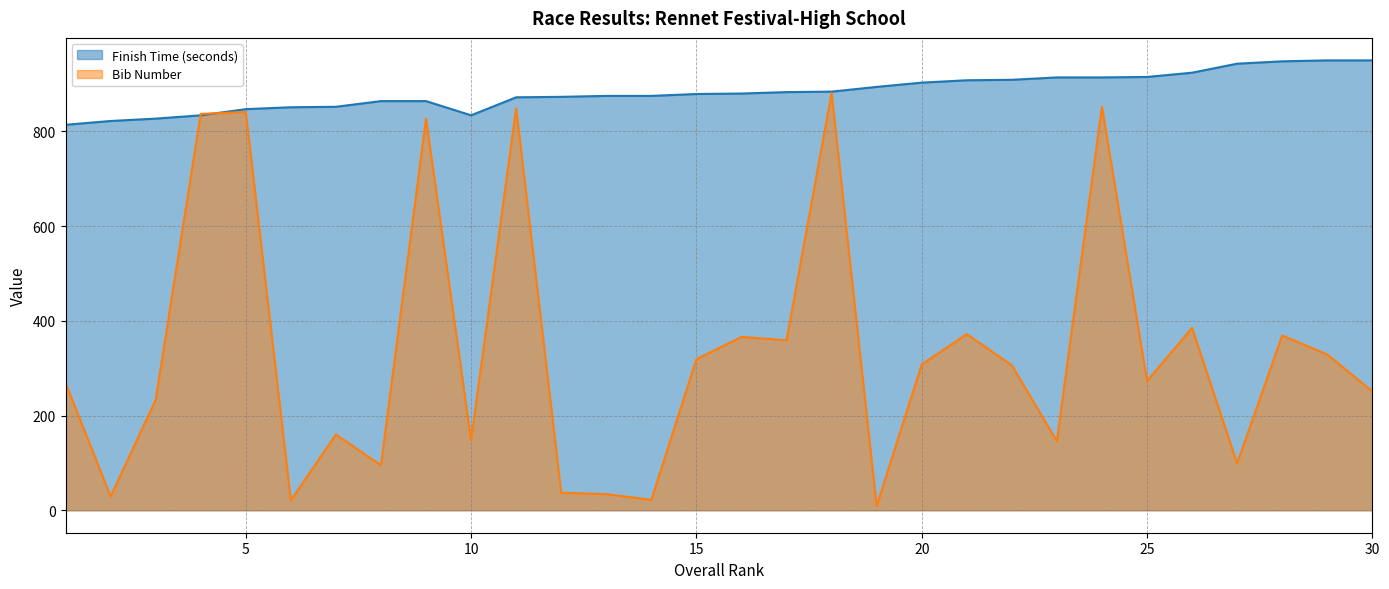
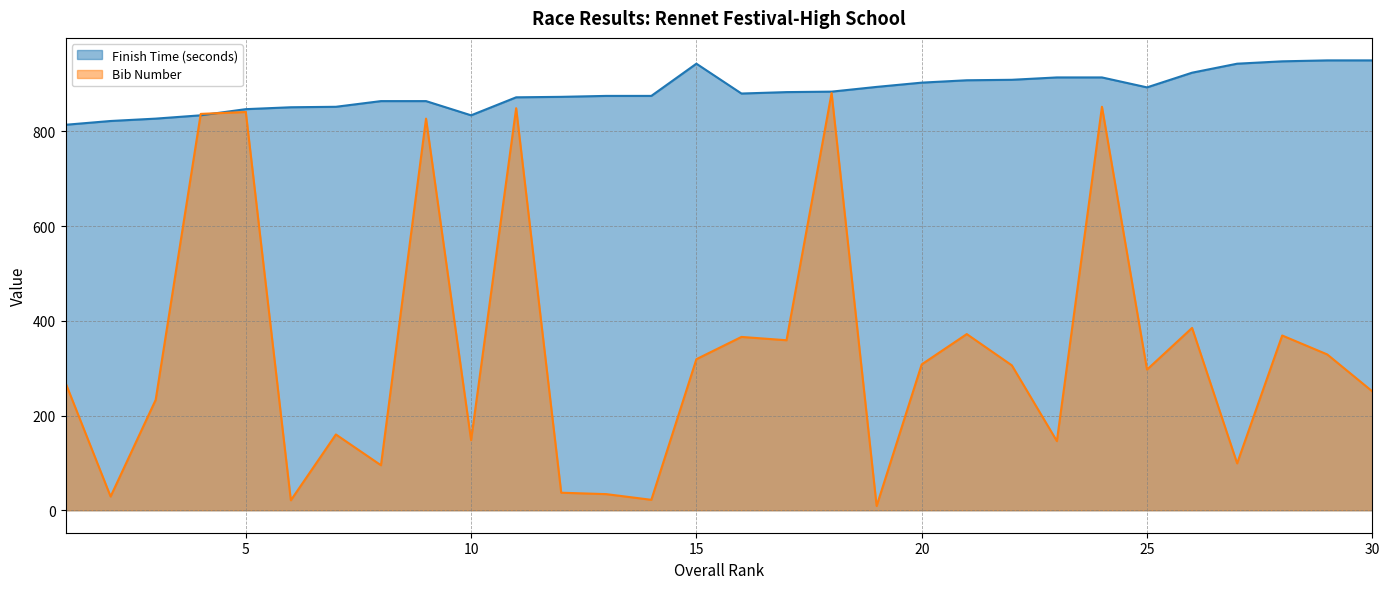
  {
    "Finish Time (seconds)": {
      "5": 850,
      "10": 830,
-     "15": 880,
+     "15": 940,
      "20": 900,
-     "25": 920,
+     "25": 890,
      "30": 950
    },
    "Bib Number": {
      "5": 840,
      "10": 150,
      "15": 320,
      "20": 310,
-     "25": 270,
+     "25": 300,
      "30": 250
    }
  }
